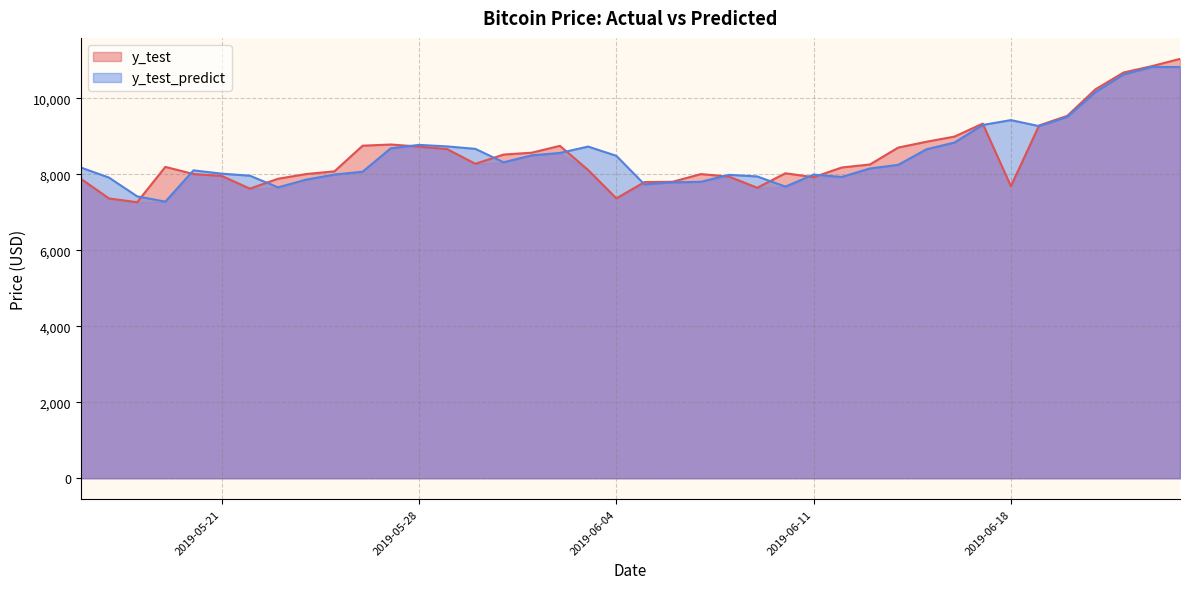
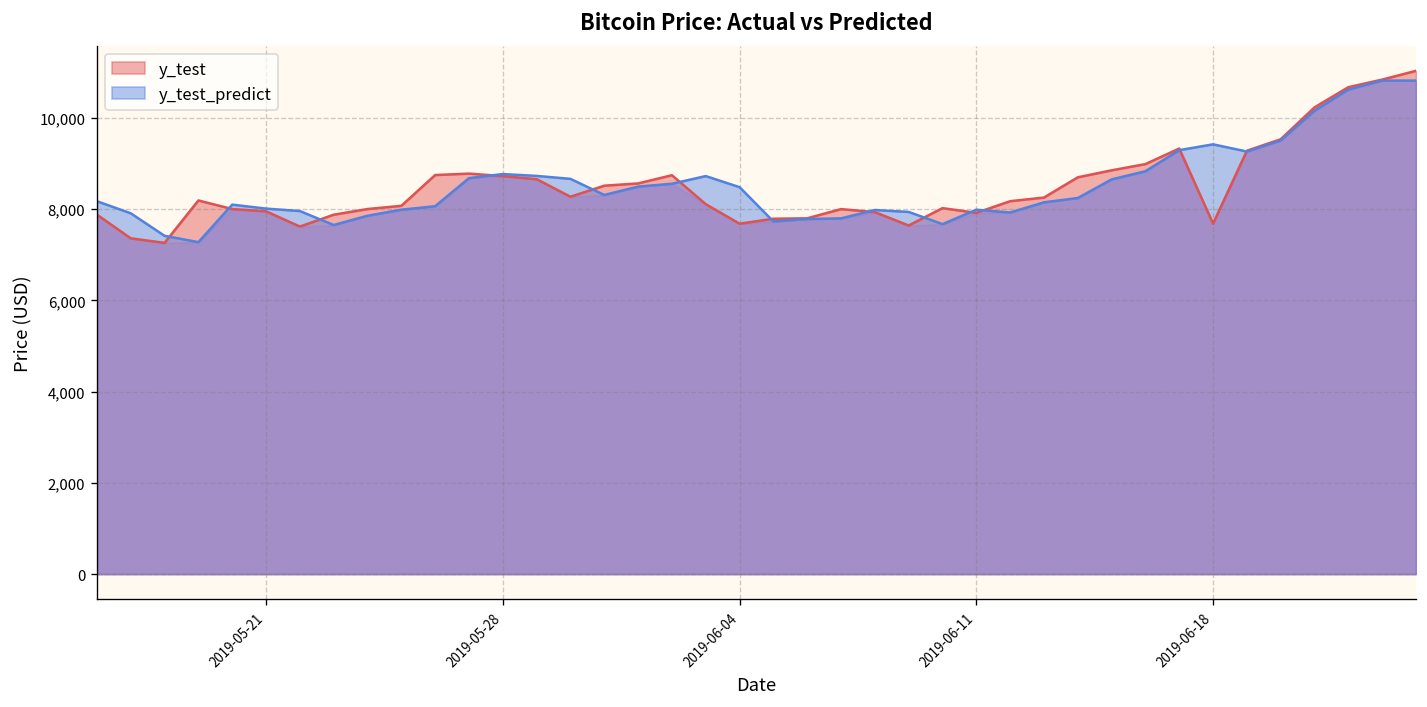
  {
    "y_test": {
-     "2019-06-04": "7,400"
+     "2019-06-04": "7,700"
    },
    "y_test_predict": {
      "2019-06-04": "8,500",
      "2019-06-11": "8,000",
      "2019-06-18": "9,400"
    }
  }
